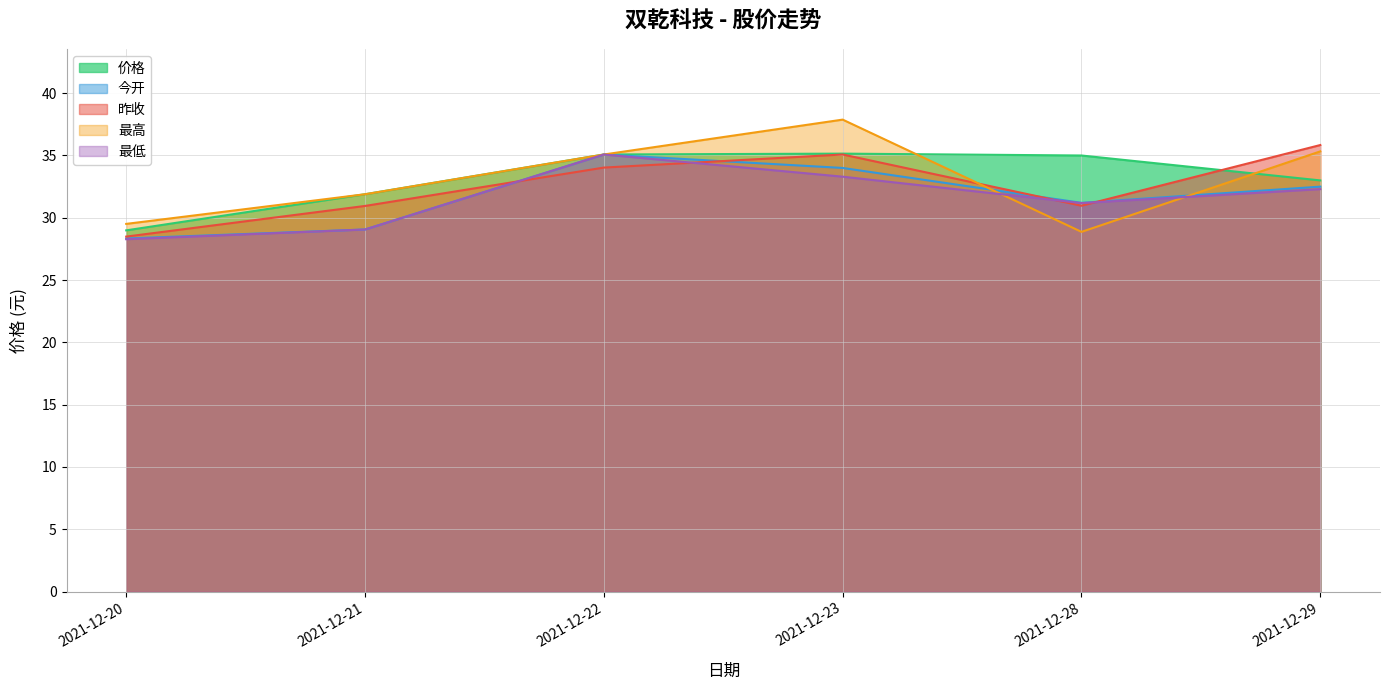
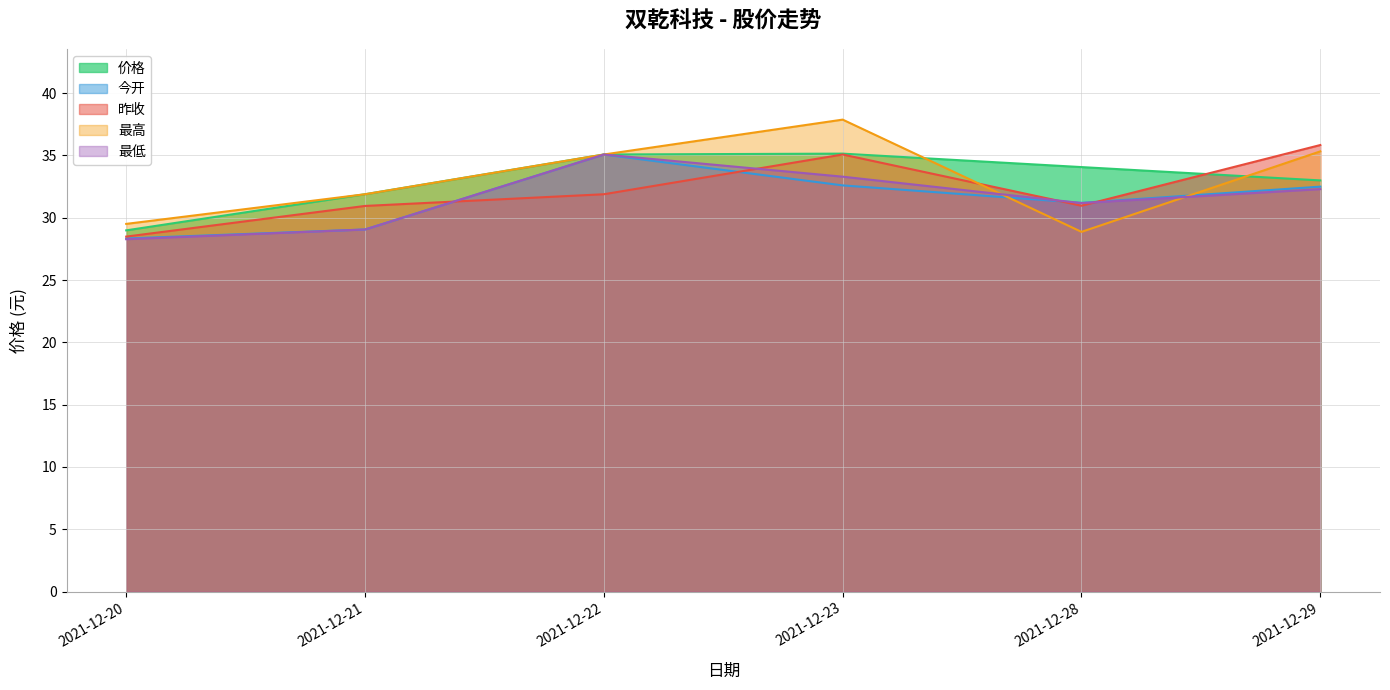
  {
    "价格": {
      "2021-12-20": 29.0,
-     "2021-12-28": 35.0,
+     "2021-12-28": 34.1,
      "2021-12-29": 33.0
    },
    "今开": {
-     "2021-12-23": 34.0
+     "2021-12-23": 32.6
    },
    "昨收": {
      "2021-12-21": 31.0,
-     "2021-12-22": 34.0,
+     "2021-12-22": 31.9,
      "2021-12-28": 31.0,
      "2021-12-29": 35.8
    },
    "最高": {
      "2021-12-20": 29.5,
      "2021-12-23": 37.9,
      "2021-12-28": 28.9,
      "2021-12-29": 35.3
    },
    "最低": {
      "2021-12-23": 33.3
    }
  }
